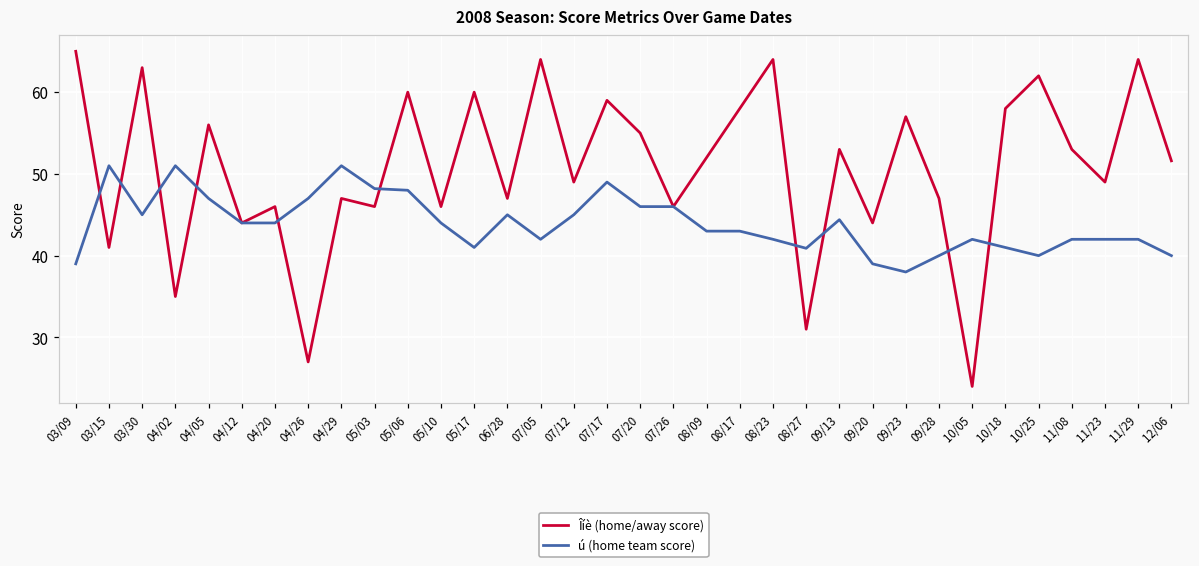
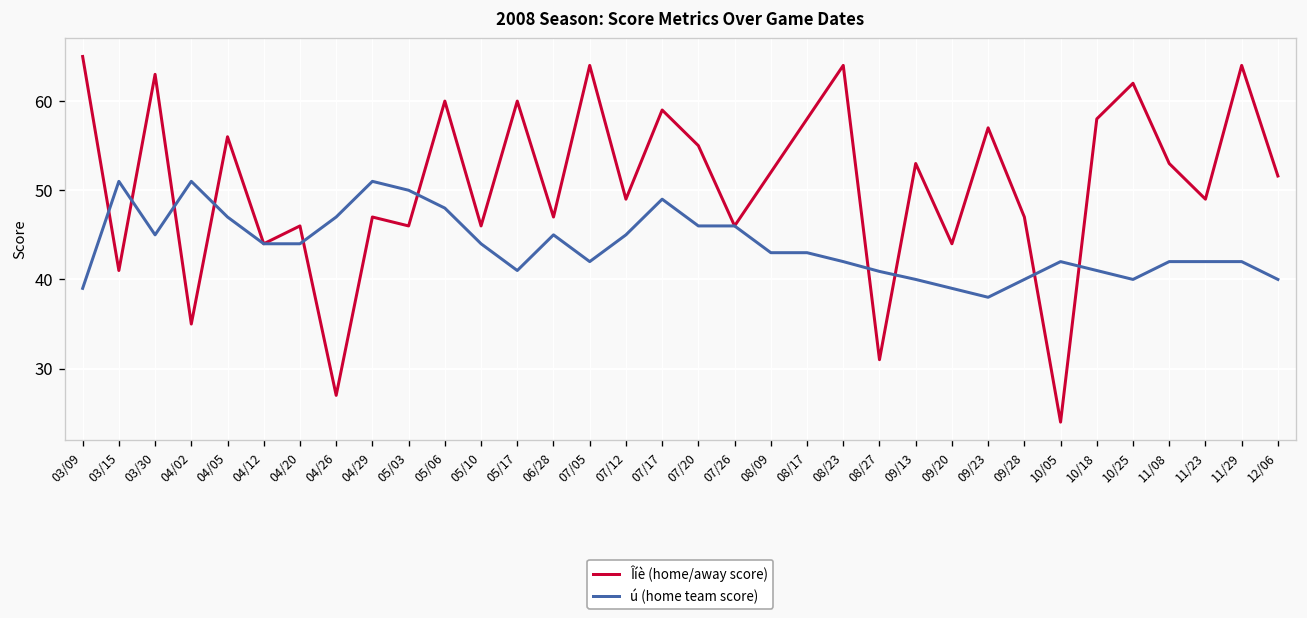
  {
    "Îíè (home/away score)": {
      "03/09": 65,
      "03/15": 41,
      "03/30": 63,
      "04/02": 35,
      "04/05": 56,
      "04/20": 46,
      "04/26": 27,
      "04/29": 47,
      "05/03": 46,
      "05/06": 60,
      "05/10": 46,
      "05/17": 60,
      "06/28": 47,
      "07/05": 64,
      "07/12": 49,
      "07/17": 59,
      "07/20": 55,
      "08/09": 52,
      "08/17": 58,
      "08/23": 64,
      "08/27": 31,
      "09/13": 53,
      "09/20": 44,
      "09/23": 57,
      "09/28": 47,
      "10/05": 24,
      "10/18": 58,
      "10/25": 62,
      "11/08": 53,
      "11/23": 49,
      "11/29": 64,
      "12/06": 52
    },
    "ú (home team score)": {
      "03/09": 39,
      "03/15": 51,
      "03/30": 45,
      "04/02": 51,
      "04/05": 47,
      "04/20": 44,
      "04/26": 47,
      "04/29": 51,
-     "05/03": 48,
+     "05/03": 50,
      "05/06": 48,
      "05/10": 44,
      "05/17": 41,
      "06/28": 45,
      "07/05": 42,
      "07/12": 45,
      "07/17": 49,
      "07/20": 46,
      "08/09": 43,
      "08/17": 43,
      "08/23": 42,
      "08/27": 41,
-     "09/13": 44,
+     "09/13": 40,
      "09/20": 39,
      "09/23": 38,
      "09/28": 40,
      "10/05": 42,
      "10/18": 41,
      "10/25": 40,
      "11/08": 42,
      "11/23": 42,
      "11/29": 42,
      "12/06": 40
    }
  }
